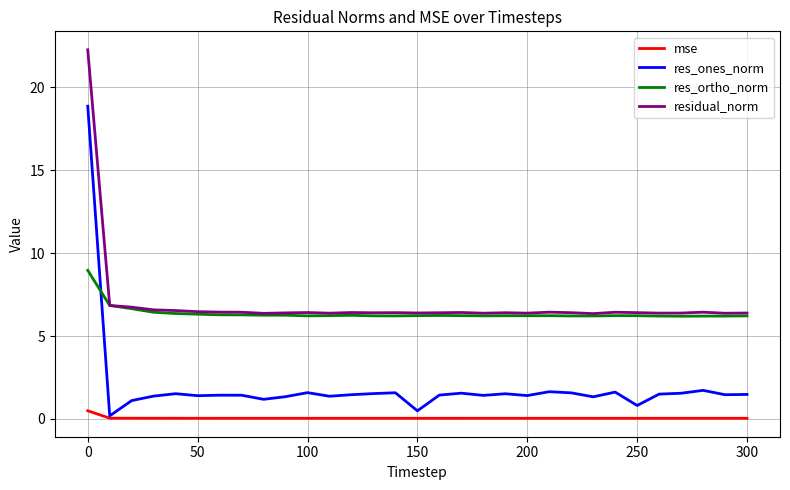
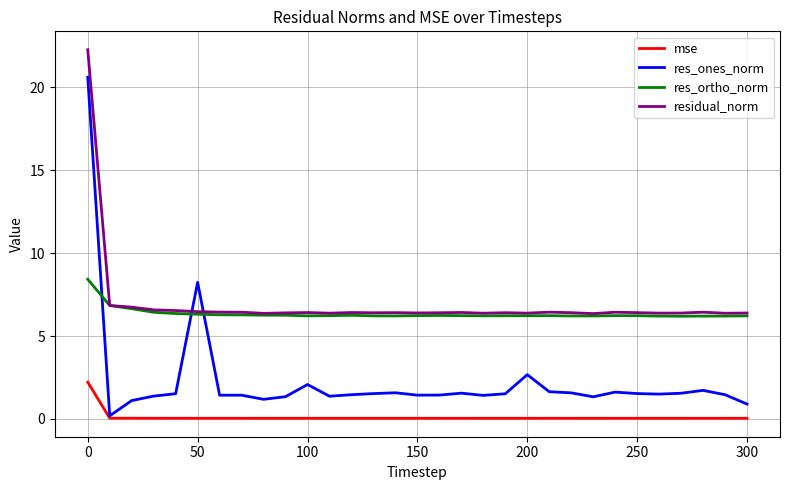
  {
    "mse": {
-     "0": 0.5,
+     "0": 2.2,
      "50": 0.0,
      "100": 0.0,
      "150": 0.0,
      "200": 0.0,
      "250": 0.0,
      "300": 0.0
    },
    "res_ones_norm": {
-     "0": 18.9,
-     "50": 1.4,
-     "100": 1.6,
-     "150": 0.5,
-     "200": 1.4,
-     "250": 0.8,
-     "300": 1.5
+     "0": 20.6,
+     "50": 8.2,
+     "100": 2.1,
+     "150": 1.4,
+     "200": 2.7,
+     "250": 1.5,
+     "300": 0.9
    },
    "res_ortho_norm": {
-     "0": 9.0,
+     "0": 8.4,
      "100": 6.2,
      "150": 6.2,
      "200": 6.2,
      "250": 6.2,
      "300": 6.2
    },
    "residual_norm": {
      "0": 22.3,
      "100": 6.4,
      "150": 6.4,
      "200": 6.4,
      "250": 6.4,
      "300": 6.4
    }
  }
